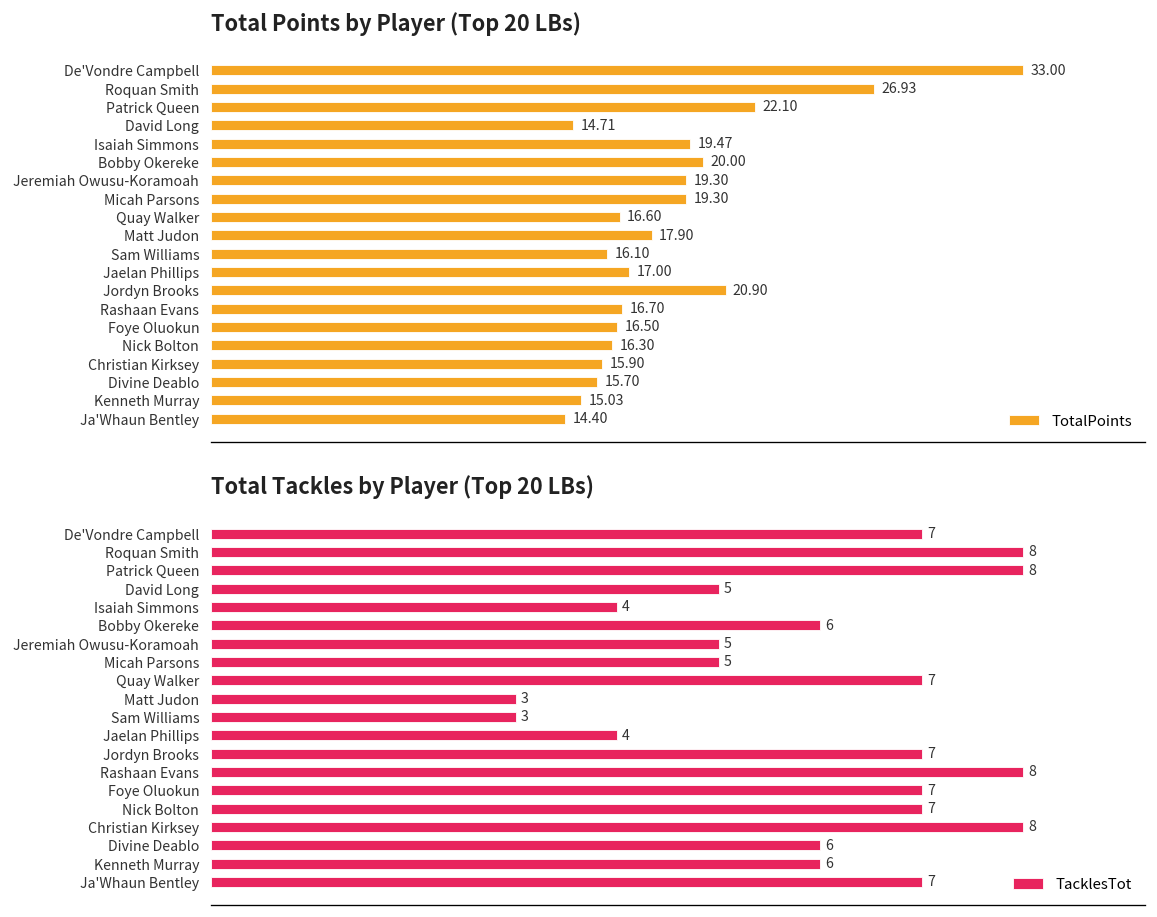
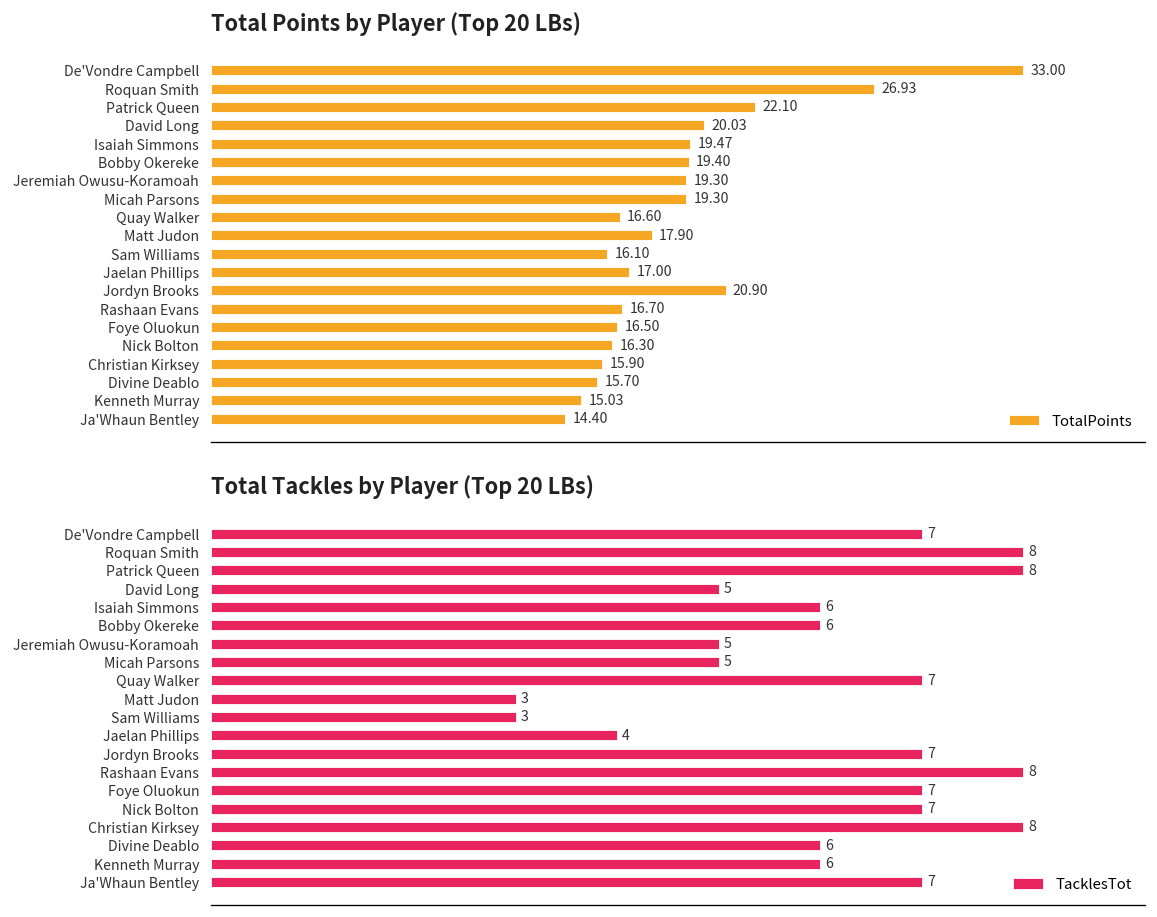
  {
    "Total Points by Player (Top 20 LBs)": {
      "De'Vondre Campbell": 33.00,
      "Roquan Smith": 26.93,
      "Patrick Queen": 22.10,
-     "David Long": 14.71,
+     "David Long": 20.03,
      "Isaiah Simmons": 19.47,
-     "Bobby Okereke": 20.00,
+     "Bobby Okereke": 19.40,
      "Jeremiah Owusu-Koramoah": 19.30,
      "Micah Parsons": 19.30,
      "Quay Walker": 16.60,
      "Matt Judon": 17.90,
      "Sam Williams": 16.10,
      "Jaelan Phillips": 17.00,
      "Jordyn Brooks": 20.90,
      "Rashaan Evans": 16.70,
      "Foye Oluokun": 16.50,
      "Nick Bolton": 16.30,
      "Christian Kirksey": 15.90,
      "Divine Deablo": 15.70,
      "Kenneth Murray": 15.03,
      "Ja'Whaun Bentley": 14.40
    },
    "Total Tackles by Player (Top 20 LBs)": {
      "De'Vondre Campbell": 7,
      "Roquan Smith": 8,
      "Patrick Queen": 8,
      "David Long": 5,
-     "Isaiah Simmons": 4,
+     "Isaiah Simmons": 6,
      "Bobby Okereke": 6,
      "Jeremiah Owusu-Koramoah": 5,
      "Micah Parsons": 5,
      "Quay Walker": 7,
      "Matt Judon": 3,
      "Sam Williams": 3,
      "Jaelan Phillips": 4,
      "Jordyn Brooks": 7,
      "Rashaan Evans": 8,
      "Foye Oluokun": 7,
      "Nick Bolton": 7,
      "Christian Kirksey": 8,
      "Divine Deablo": 6,
      "Kenneth Murray": 6,
      "Ja'Whaun Bentley": 7
    }
  }
